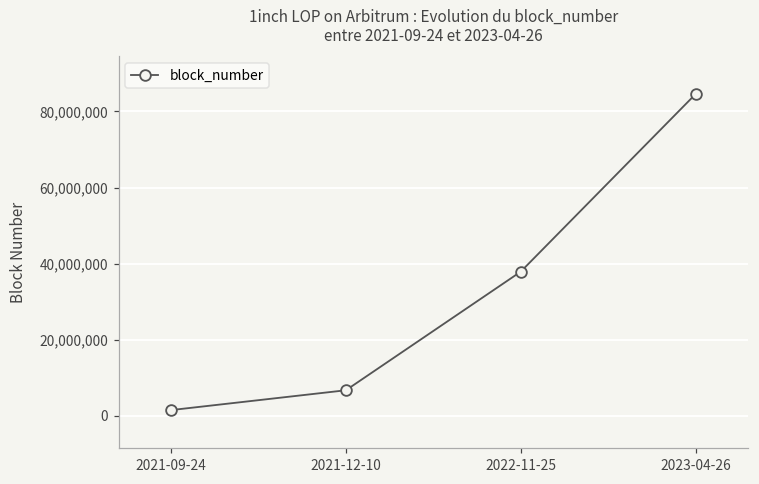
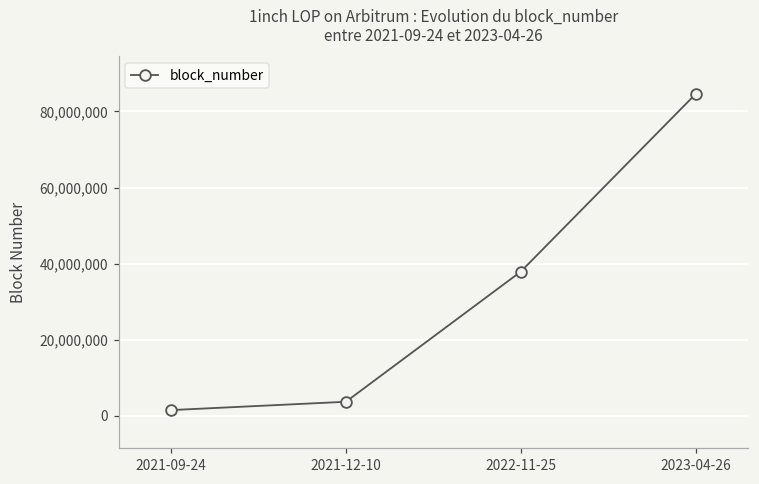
  {
    "2021-09-24": "2,000,000",
-   "2021-12-10": "7,000,000",
+   "2021-12-10": "4,000,000",
    "2022-11-25": "38,000,000",
    "2023-04-26": "85,000,000"
  }
